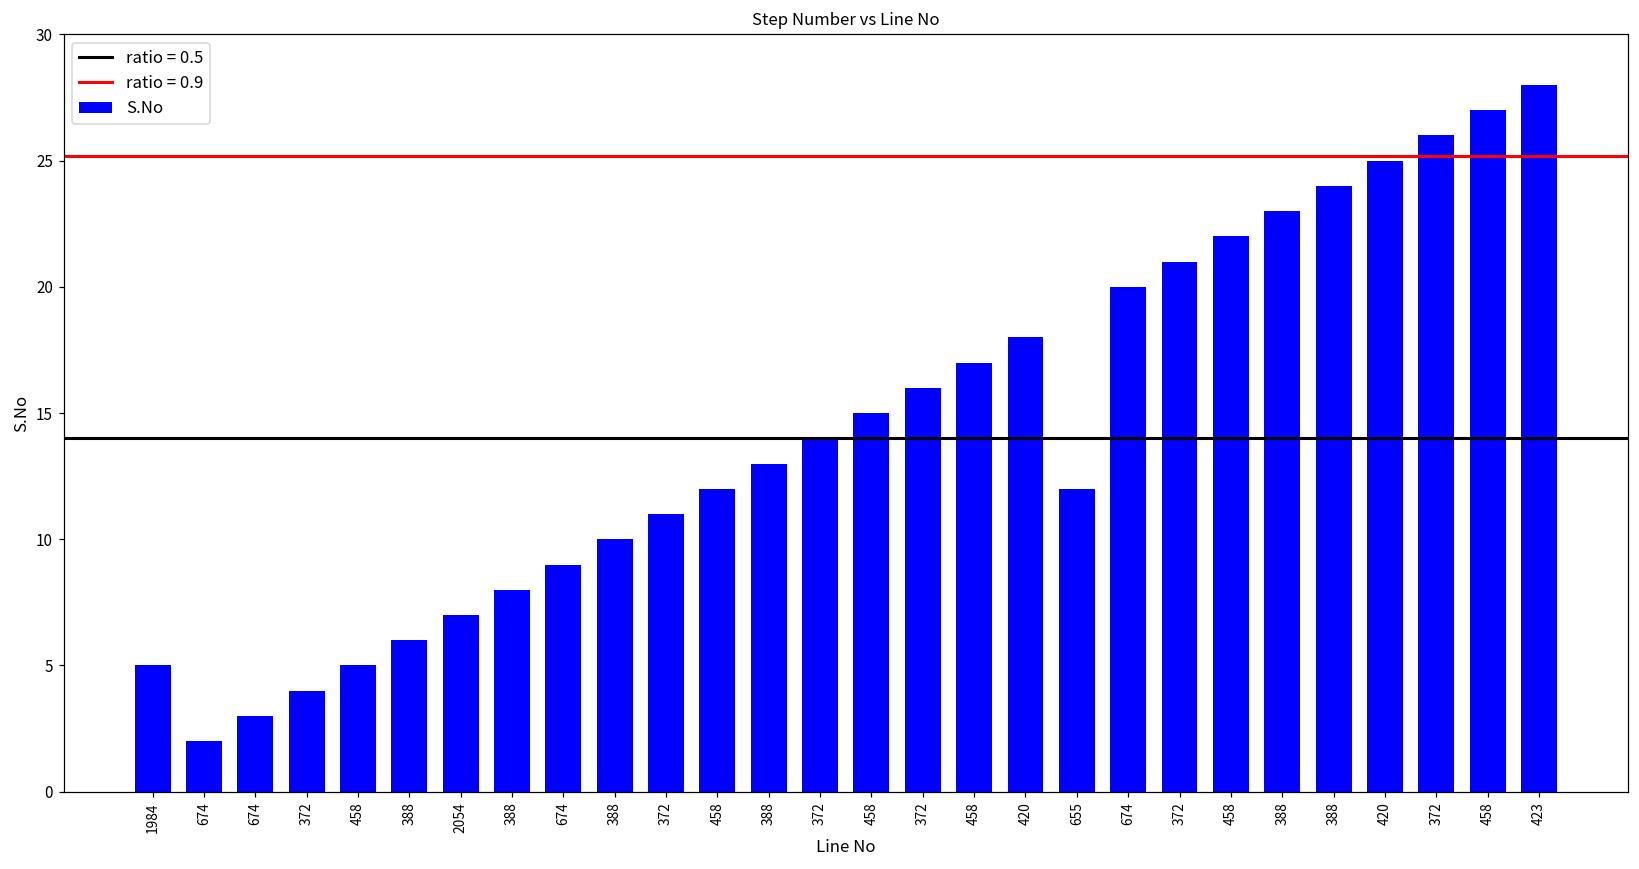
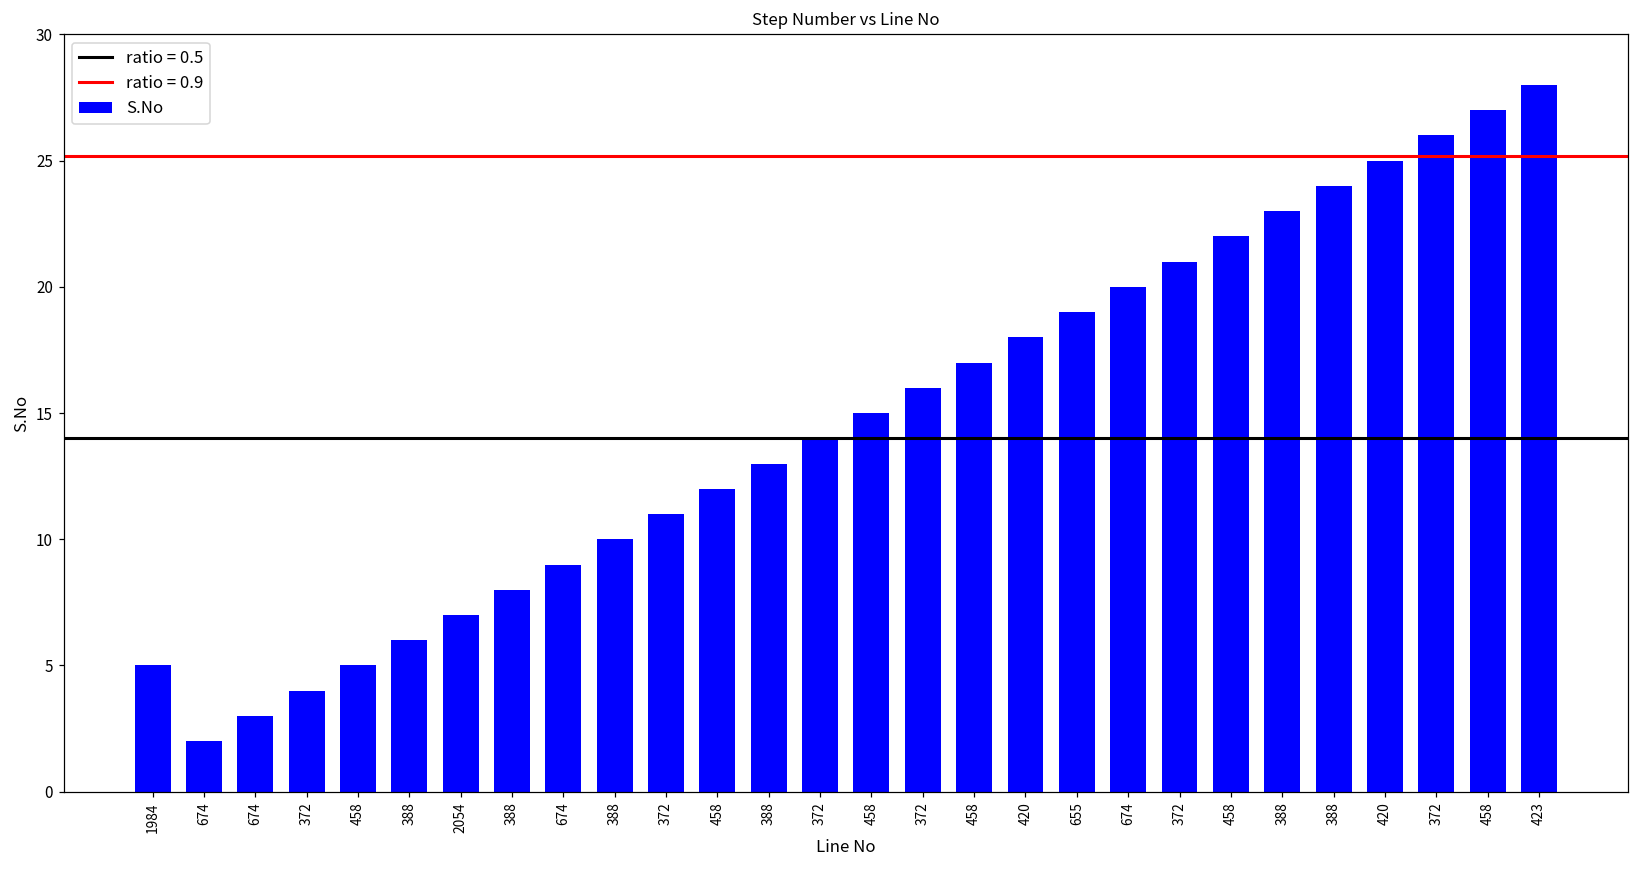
  {
    "1984": 5,
    "2054": 7,
-   "655": 12,
+   "655": 19,
    "423": 28
  }
